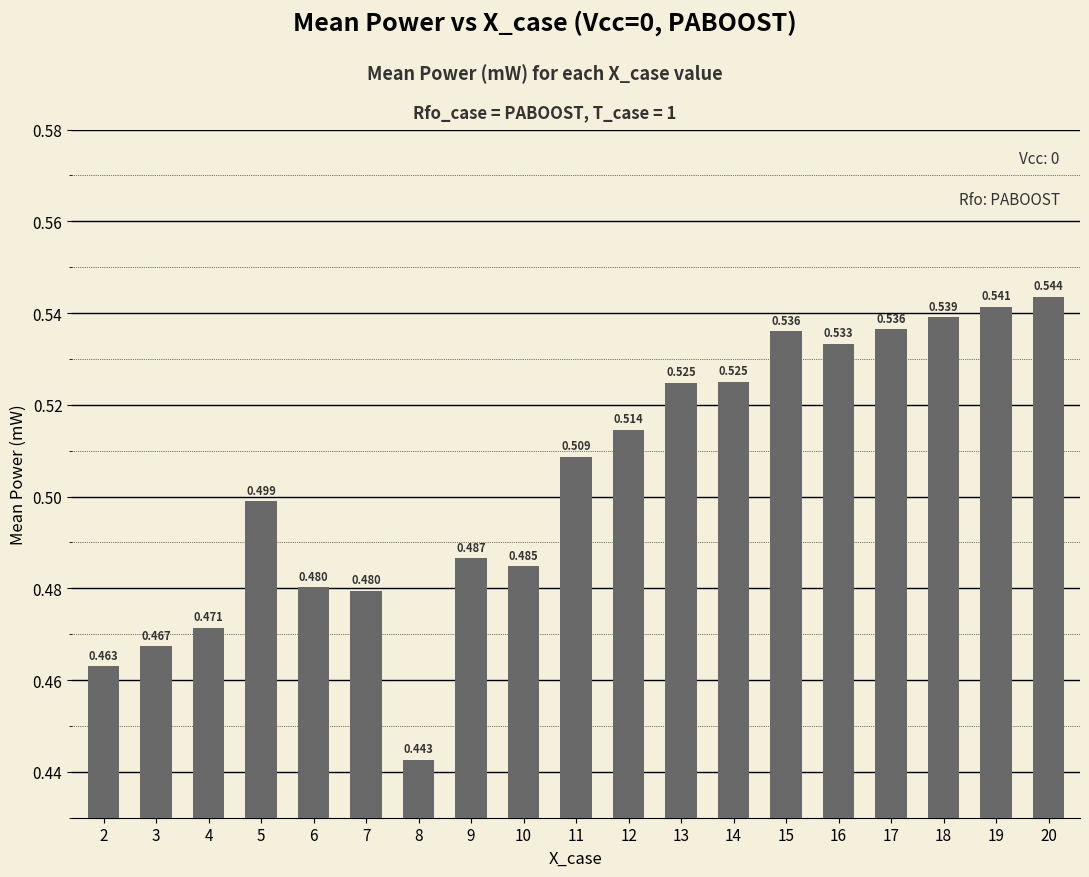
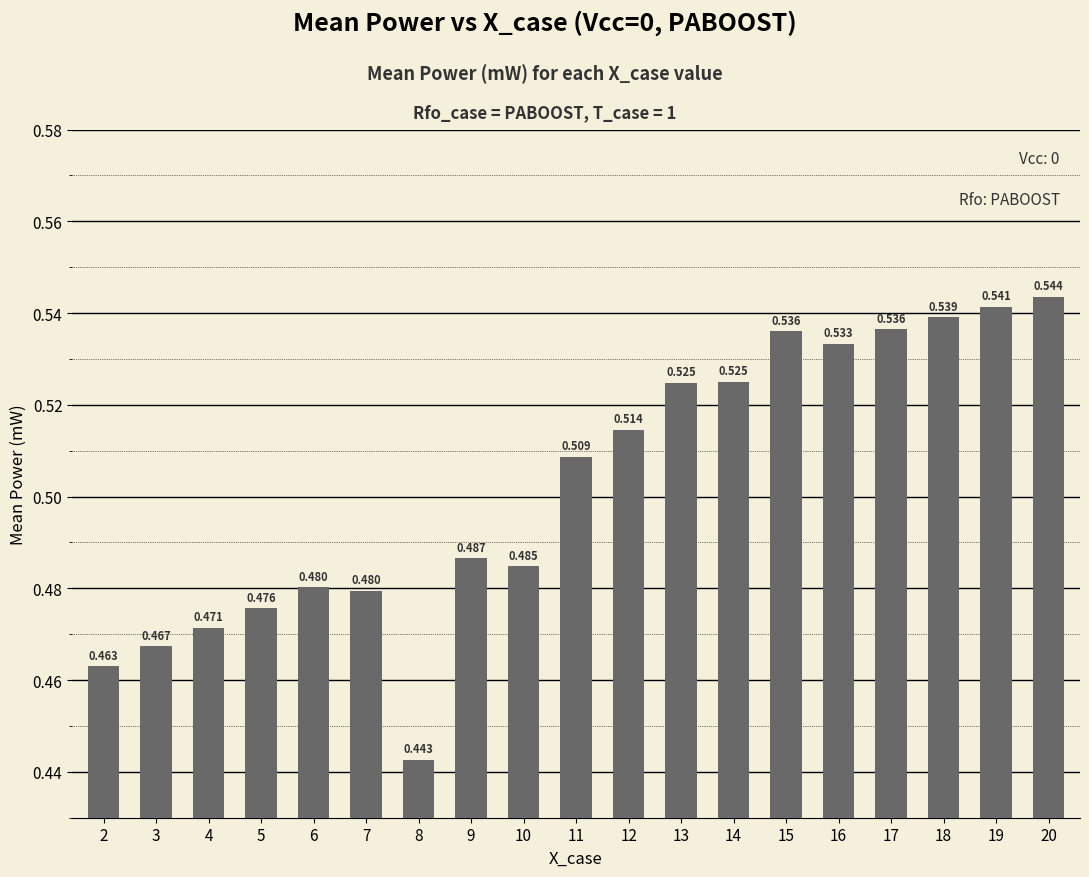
  {
    "2": 0.463,
    "3": 0.467,
    "4": 0.471,
-   "5": 0.499,
+   "5": 0.476,
    "6": 0.480,
    "7": 0.480,
    "8": 0.443,
    "9": 0.487,
    "10": 0.485,
    "11": 0.509,
    "12": 0.514,
    "13": 0.525,
    "14": 0.525,
    "15": 0.536,
    "16": 0.533,
    "17": 0.536,
    "18": 0.539,
    "19": 0.541,
    "20": 0.544
  }
